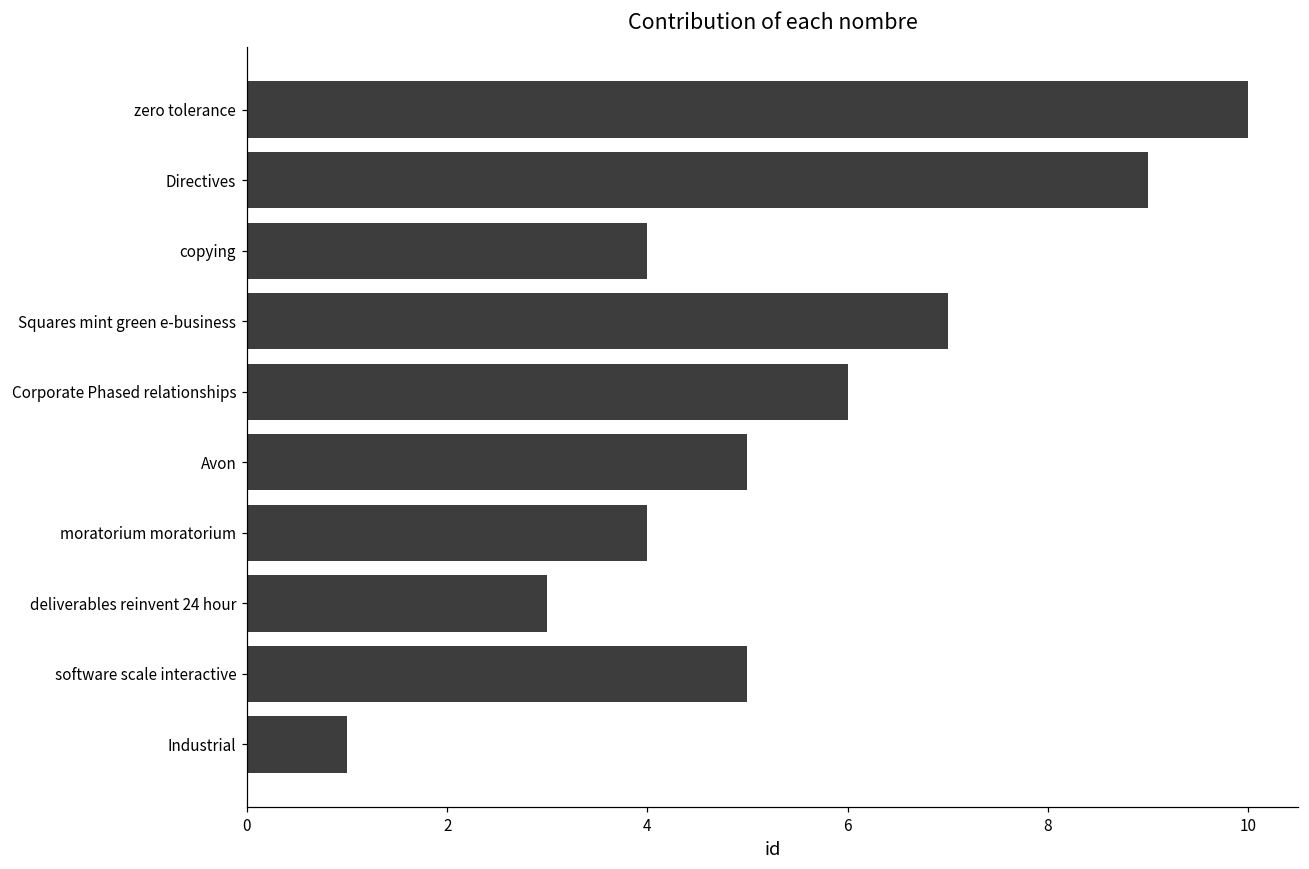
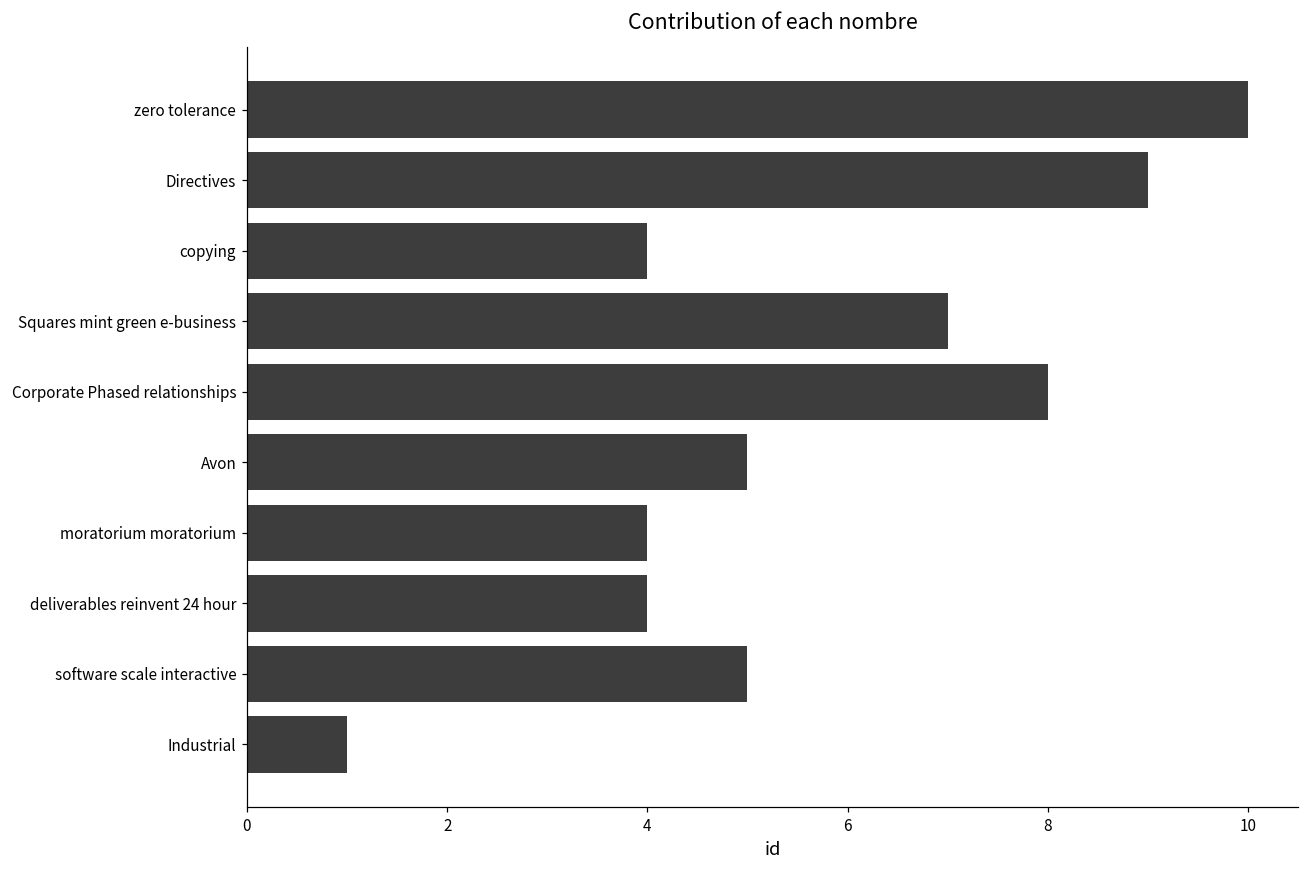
  {
    "zero tolerance": 10,
    "Directives": 9,
    "copying": 4,
    "Squares mint green e-business": 7,
-   "Corporate Phased relationships": 6,
+   "Corporate Phased relationships": 8,
    "Avon": 5,
    "moratorium moratorium": 4,
-   "deliverables reinvent 24 hour": 3,
+   "deliverables reinvent 24 hour": 4,
    "software scale interactive": 5,
    "Industrial": 1
  }
